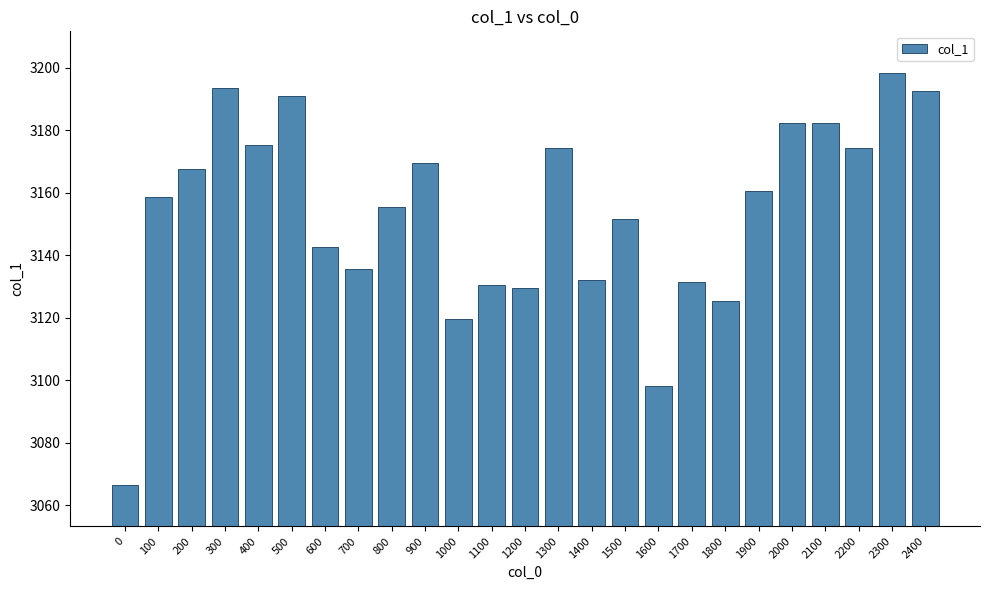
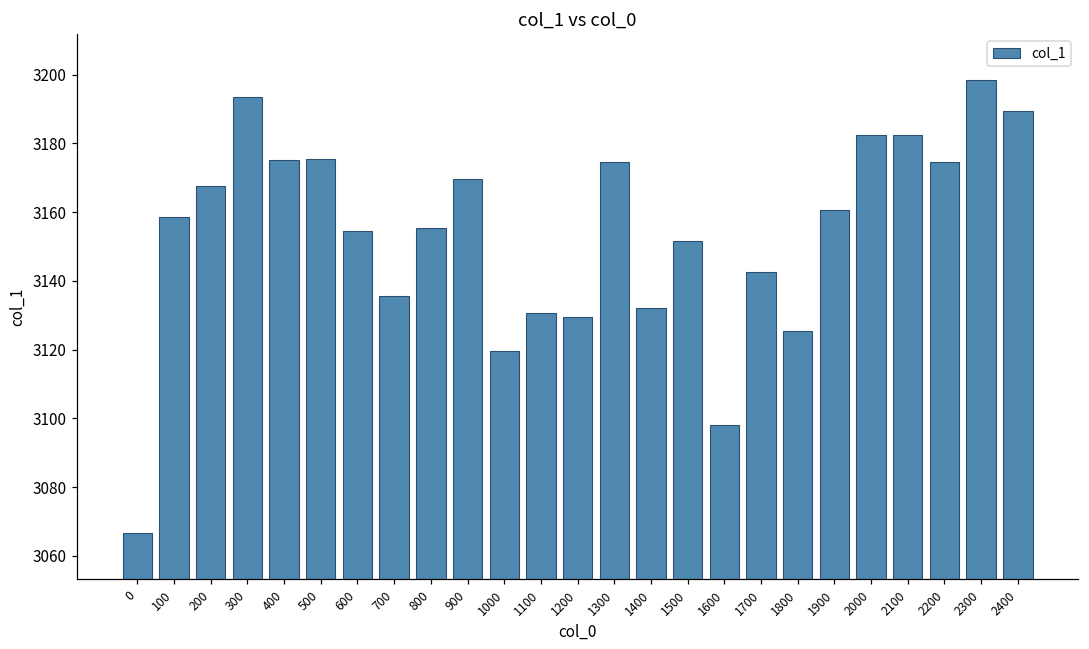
  {
    "0": 3067,
    "100": 3159,
    "200": 3168,
    "300": 3194,
    "400": 3175,
-   "500": 3191,
-   "600": 3143,
+   "500": 3176,
+   "600": 3155,
    "700": 3136,
    "800": 3156,
    "900": 3170,
    "1000": 3120,
    "1100": 3131,
    "1200": 3130,
    "1300": 3174,
    "1400": 3132,
    "1500": 3152,
    "1600": 3098,
-   "1700": 3131,
+   "1700": 3143,
    "1800": 3126,
    "1900": 3161,
    "2000": 3183,
    "2100": 3183,
    "2200": 3175,
    "2300": 3199,
-   "2400": 3193
+   "2400": 3190
  }
